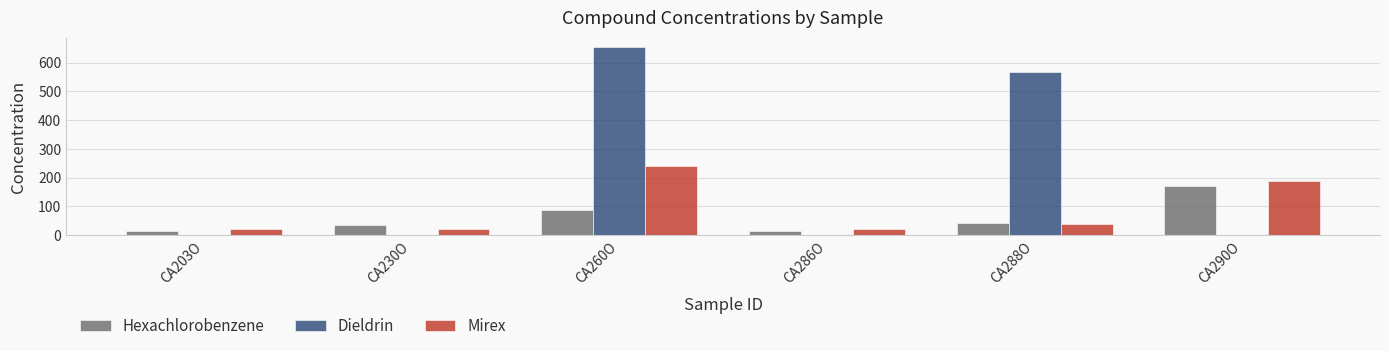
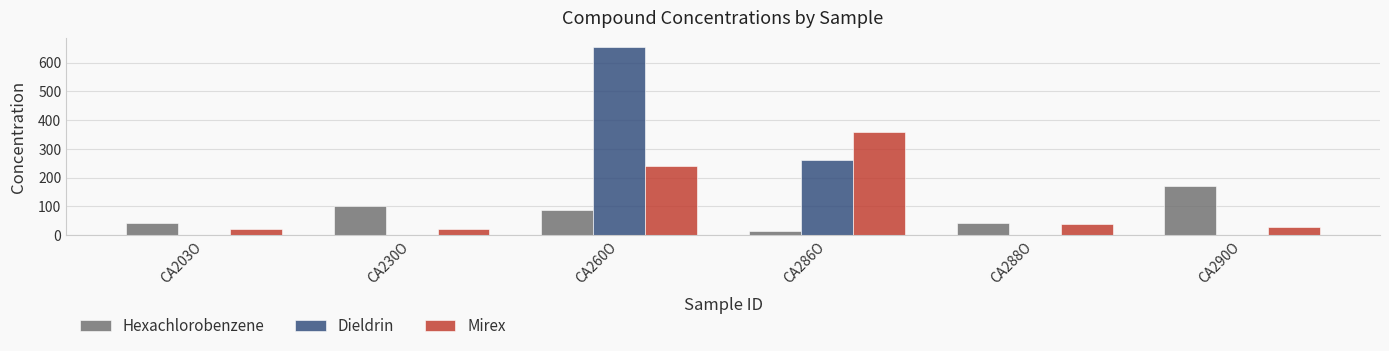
  {
    "Hexachlorobenzene": {
-     "CA203O": 10,
-     "CA230O": 30,
+     "CA203O": 40,
+     "CA230O": 100,
      "CA260O": 90,
      "CA286O": 10,
      "CA288O": 40,
      "CA290O": 170
    },
    "Dieldrin": {
      "CA260O": 650,
-     "CA286O": 0,
-     "CA288O": 570
+     "CA286O": 260,
+     "CA288O": 0
    },
    "Mirex": {
      "CA203O": 20,
      "CA230O": 20,
      "CA260O": 240,
-     "CA286O": 20,
+     "CA286O": 360,
      "CA288O": 40,
-     "CA290O": 190
+     "CA290O": 30
    }
  }
